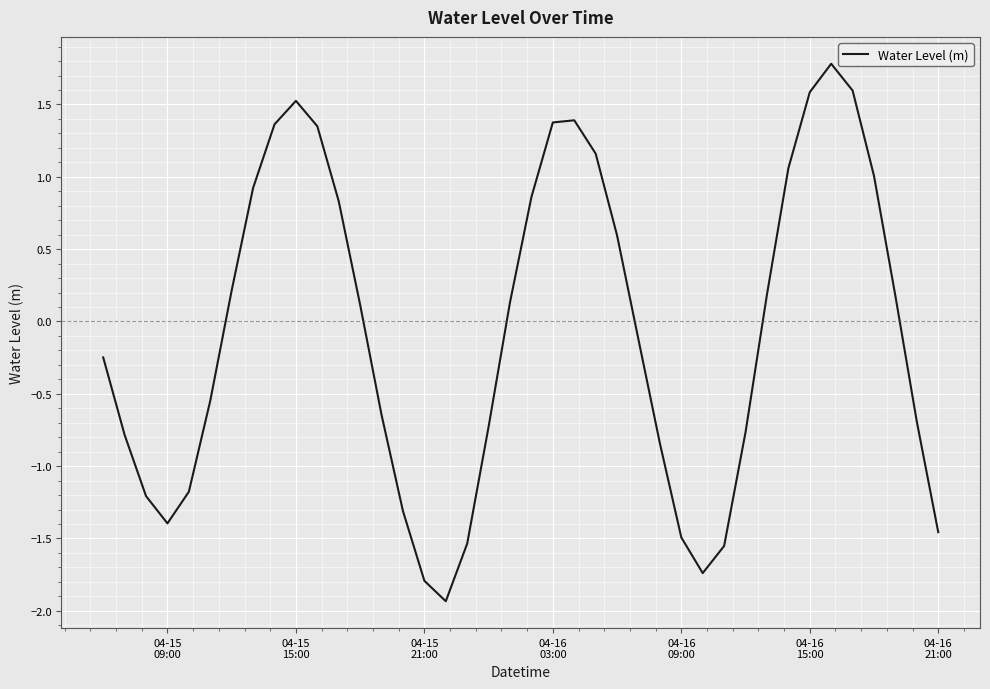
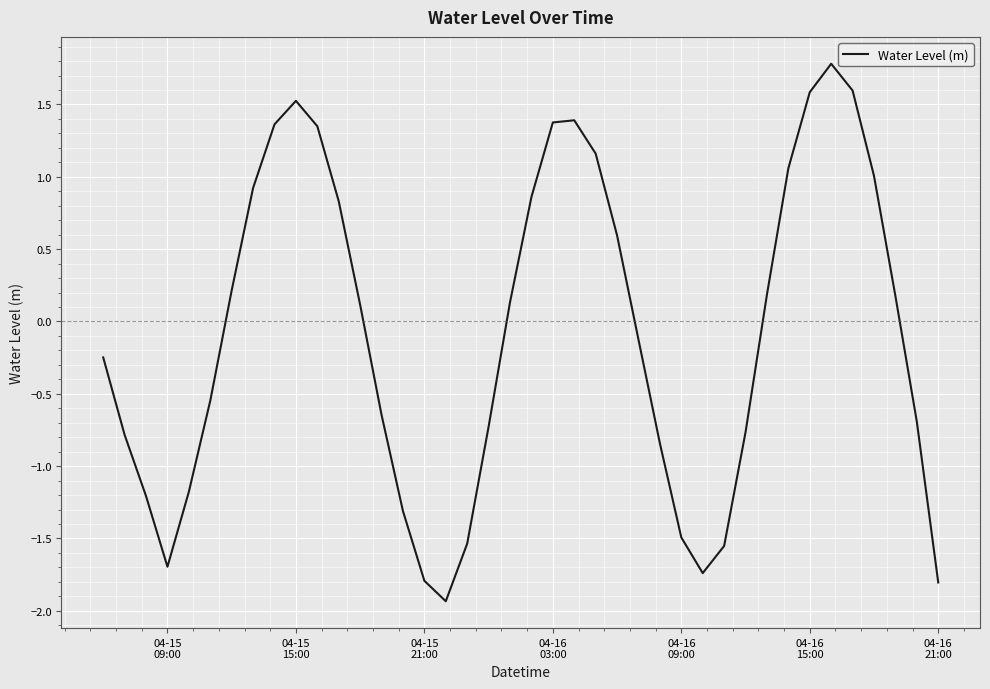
  {
-   "04-15 09:00": -1.40,
+   "04-15 09:00": -1.70,
    "04-15 15:00": 1.52,
    "04-15 21:00": -1.79,
    "04-16 03:00": 1.38,
    "04-16 09:00": -1.49,
    "04-16 15:00": 1.58,
-   "04-16 21:00": -1.46
+   "04-16 21:00": -1.80
  }
